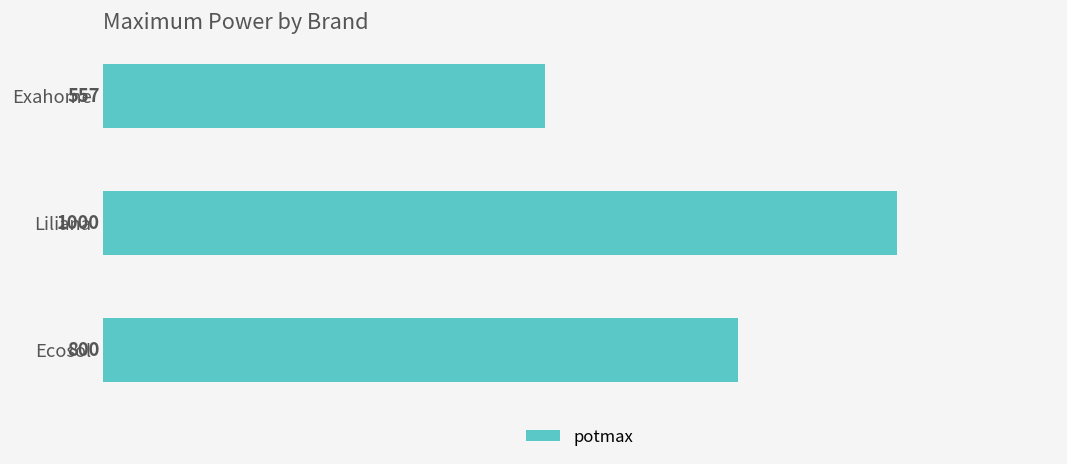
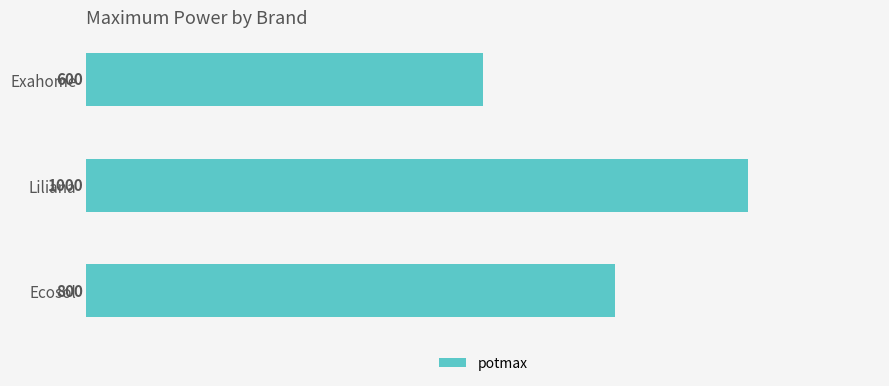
  {
-   "Exahome": 557
+   "Exahome": 600
  }
